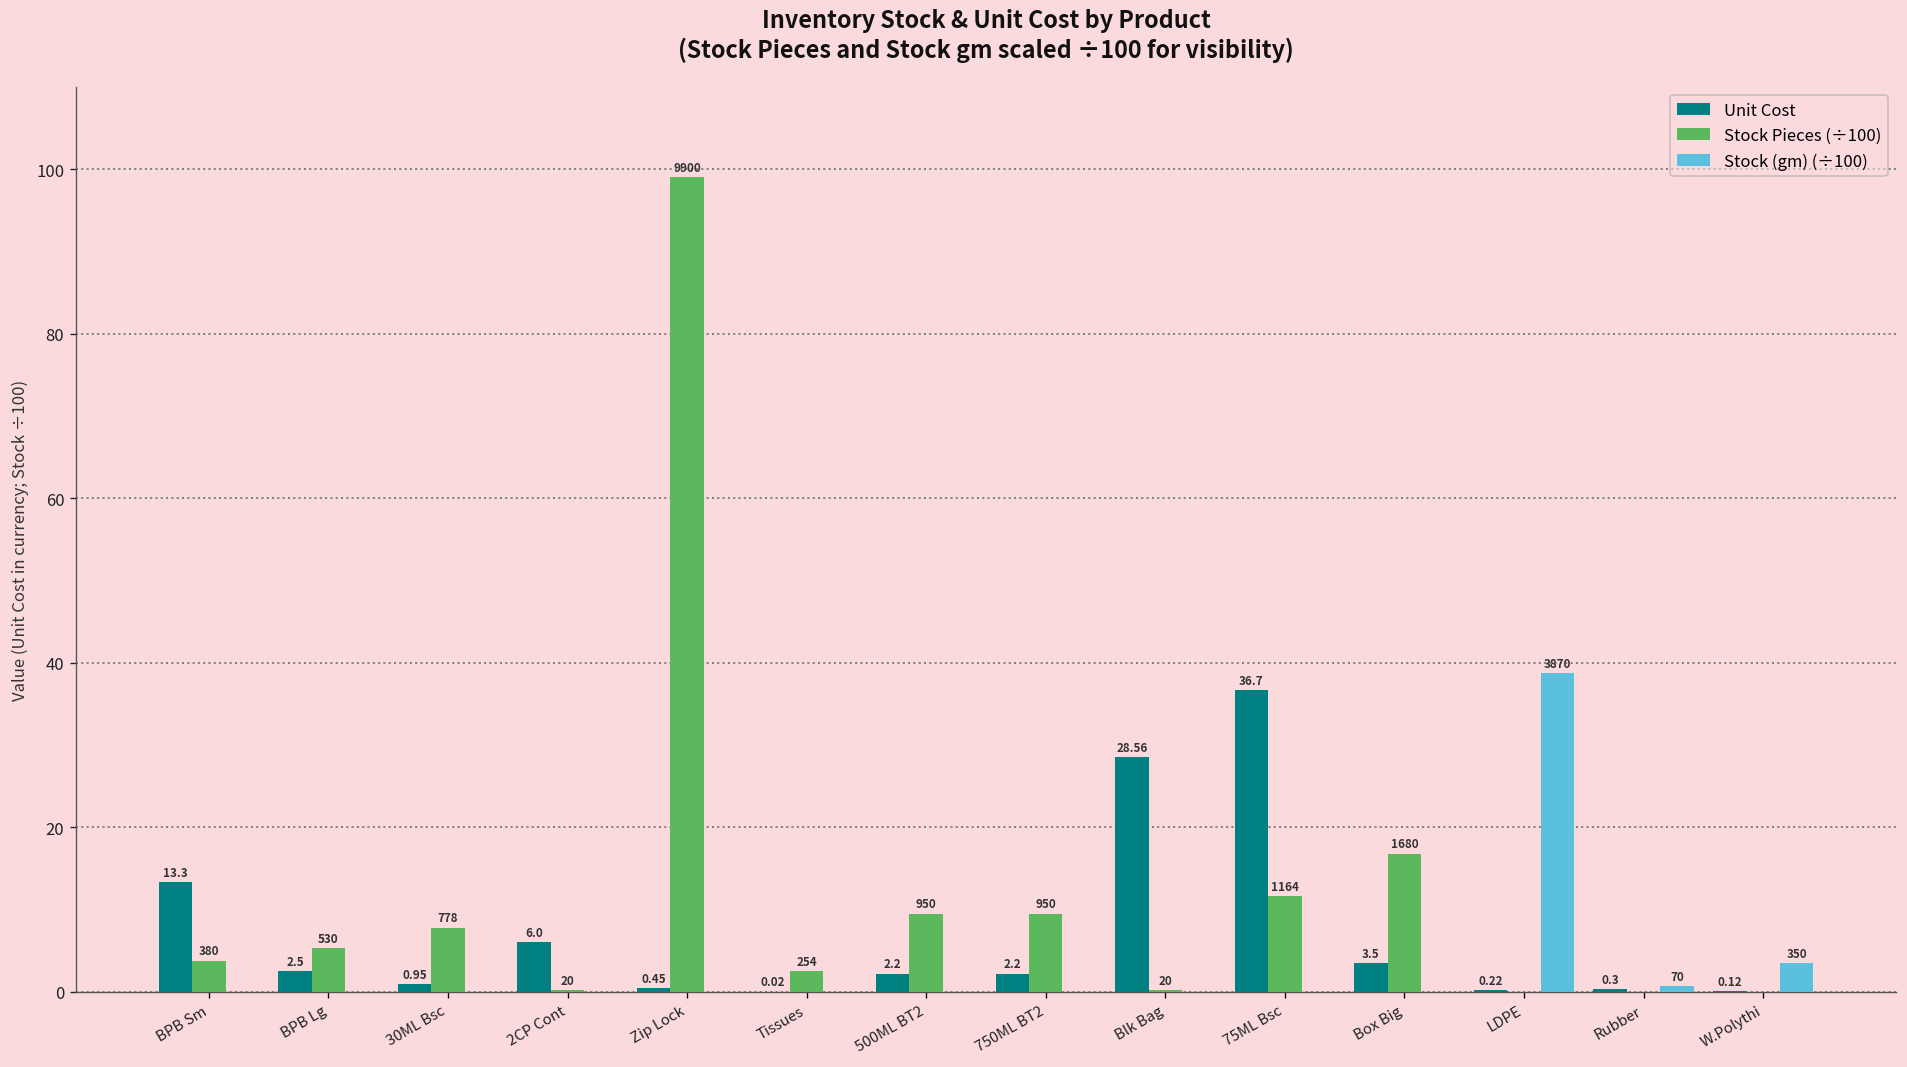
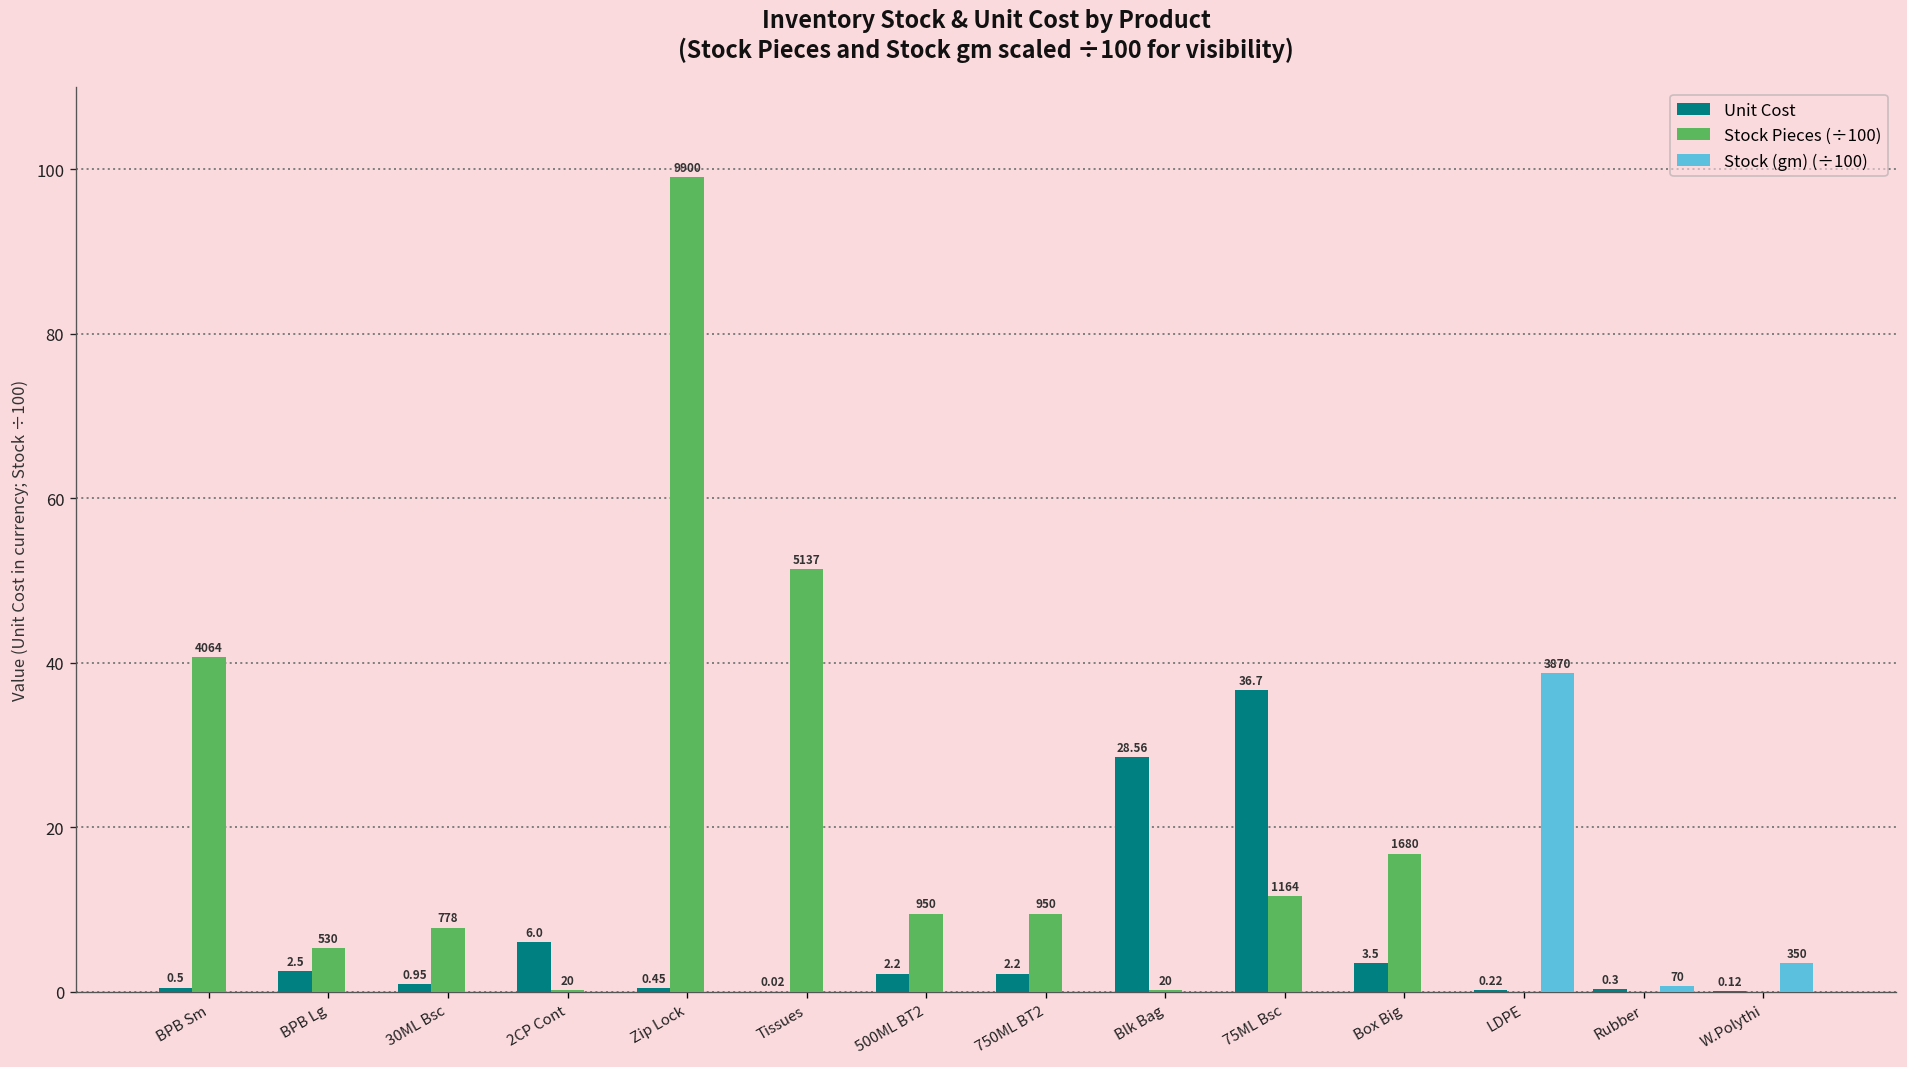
  {
    "Unit Cost": {
-     "BPB Sm": 13.3,
+     "BPB Sm": 0.5,
      "BPB Lg": 2.5,
      "30ML Bsc": 0.95,
      "2CP Cont": 6.0,
      "Zip Lock": 0.45,
      "Tissues": 0.02,
      "500ML BT2": 2.2,
      "750ML BT2": 2.2,
      "Blk Bag": 28.56,
      "75ML Bsc": 36.7,
      "Box Big": 3.5,
      "LDPE": 0.22,
      "Rubber": 0.3,
      "W.Polythi": 0.12
    },
    "Stock Pieces (÷100)": {
-     "BPB Sm": 380,
-     "Tissues": 254
+     "BPB Sm": 4064,
+     "Tissues": 5137
    },
    "Stock (gm) (÷100)": {
      "BPB Sm": 0,
      "BPB Lg": 0,
      "30ML Bsc": 0,
      "2CP Cont": 0,
      "Zip Lock": 0,
      "Tissues": 0,
      "500ML BT2": 0,
      "750ML BT2": 0,
      "Blk Bag": 0,
      "75ML Bsc": 0,
      "Box Big": 0
    }
  }
